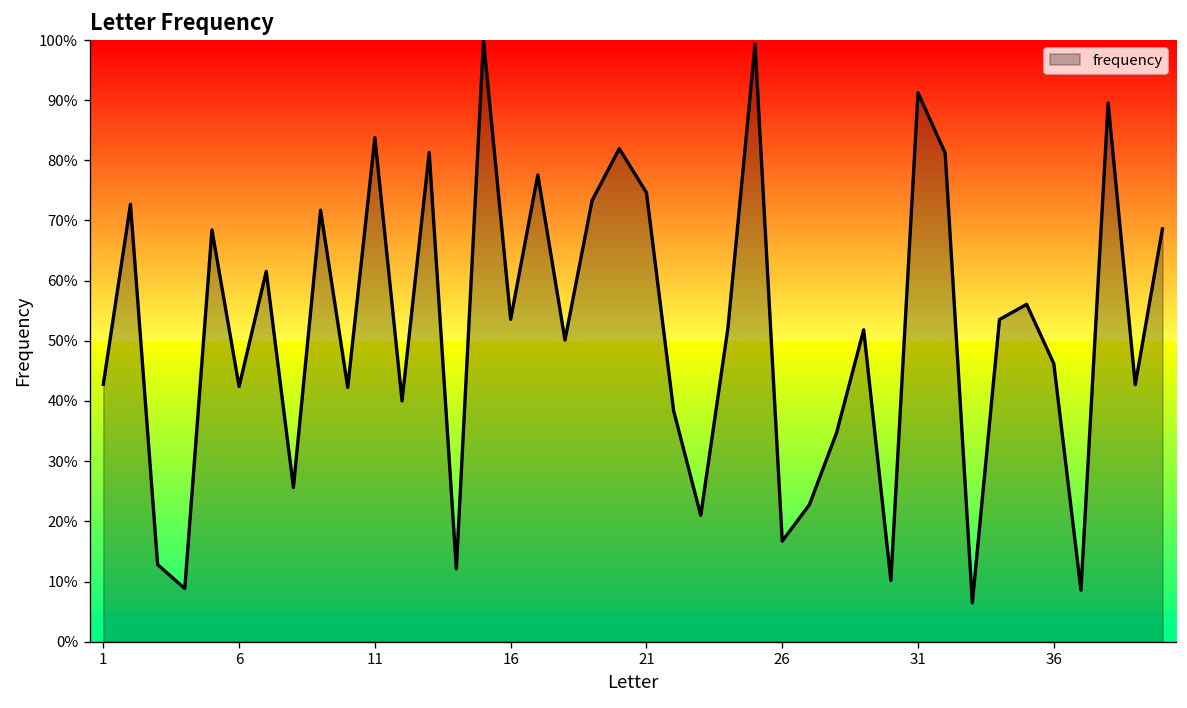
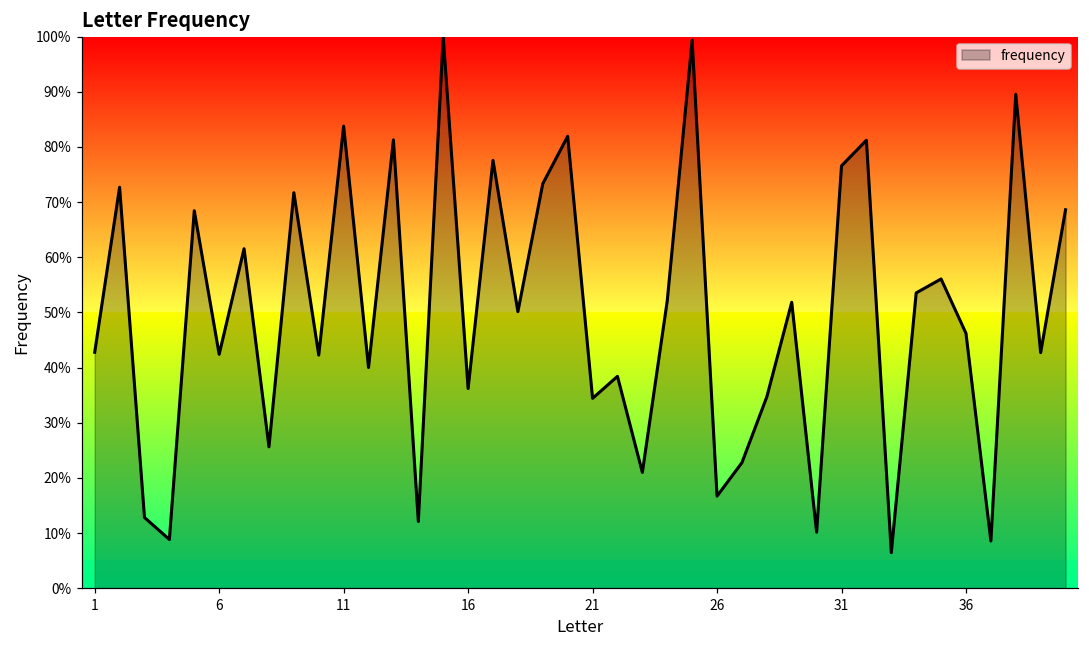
  {
    "1": "43%",
    "6": "42%",
    "11": "84%",
-   "16": "54%",
-   "21": "75%",
+   "16": "36%",
+   "21": "34%",
    "26": "17%",
-   "31": "91%",
+   "31": "77%",
    "36": "46%"
  }
